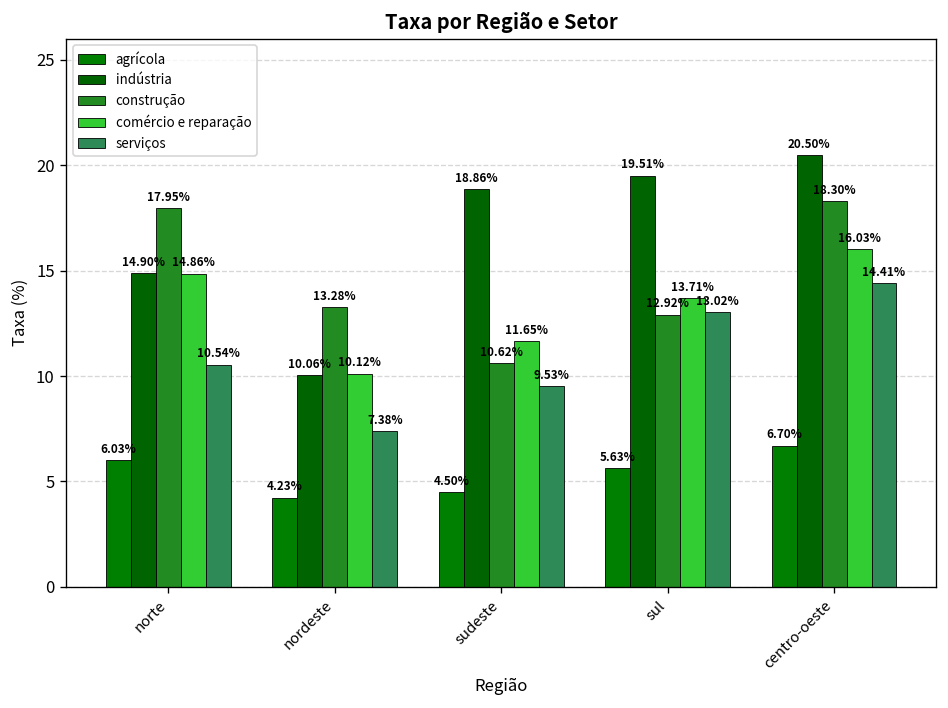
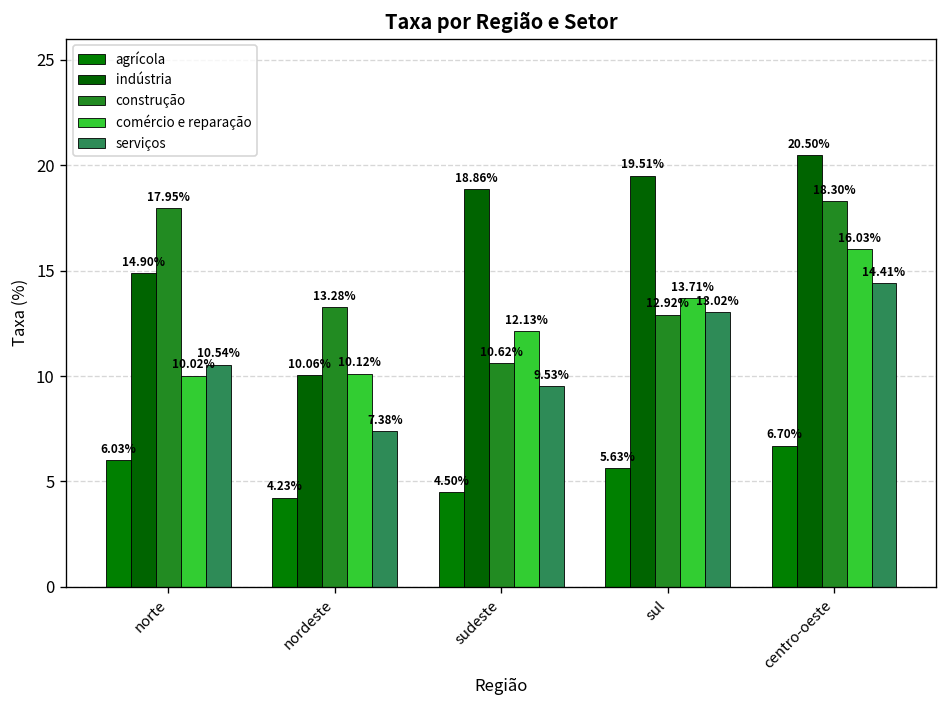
  {
    "comércio e reparação": {
-     "norte": "14.86%",
+     "norte": "10.02%",
      "nordeste": "10.12%",
-     "sudeste": "11.65%",
+     "sudeste": "12.13%",
      "sul": "13.71%",
      "centro-oeste": "16.03%"
    }
  }
